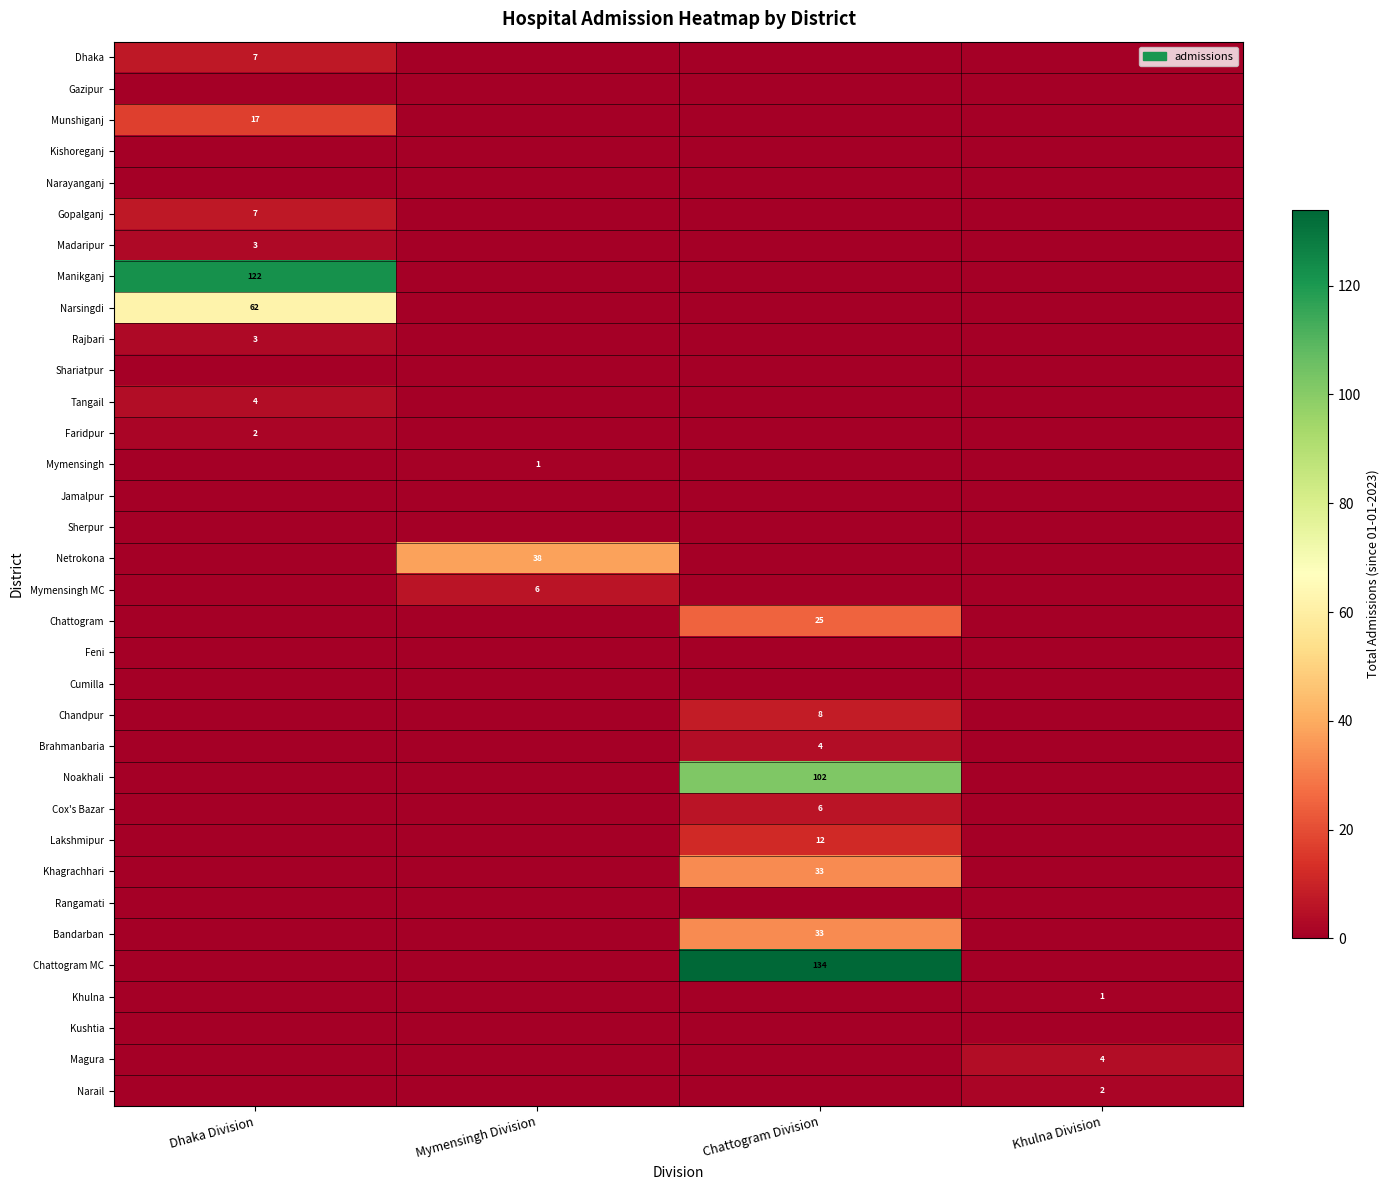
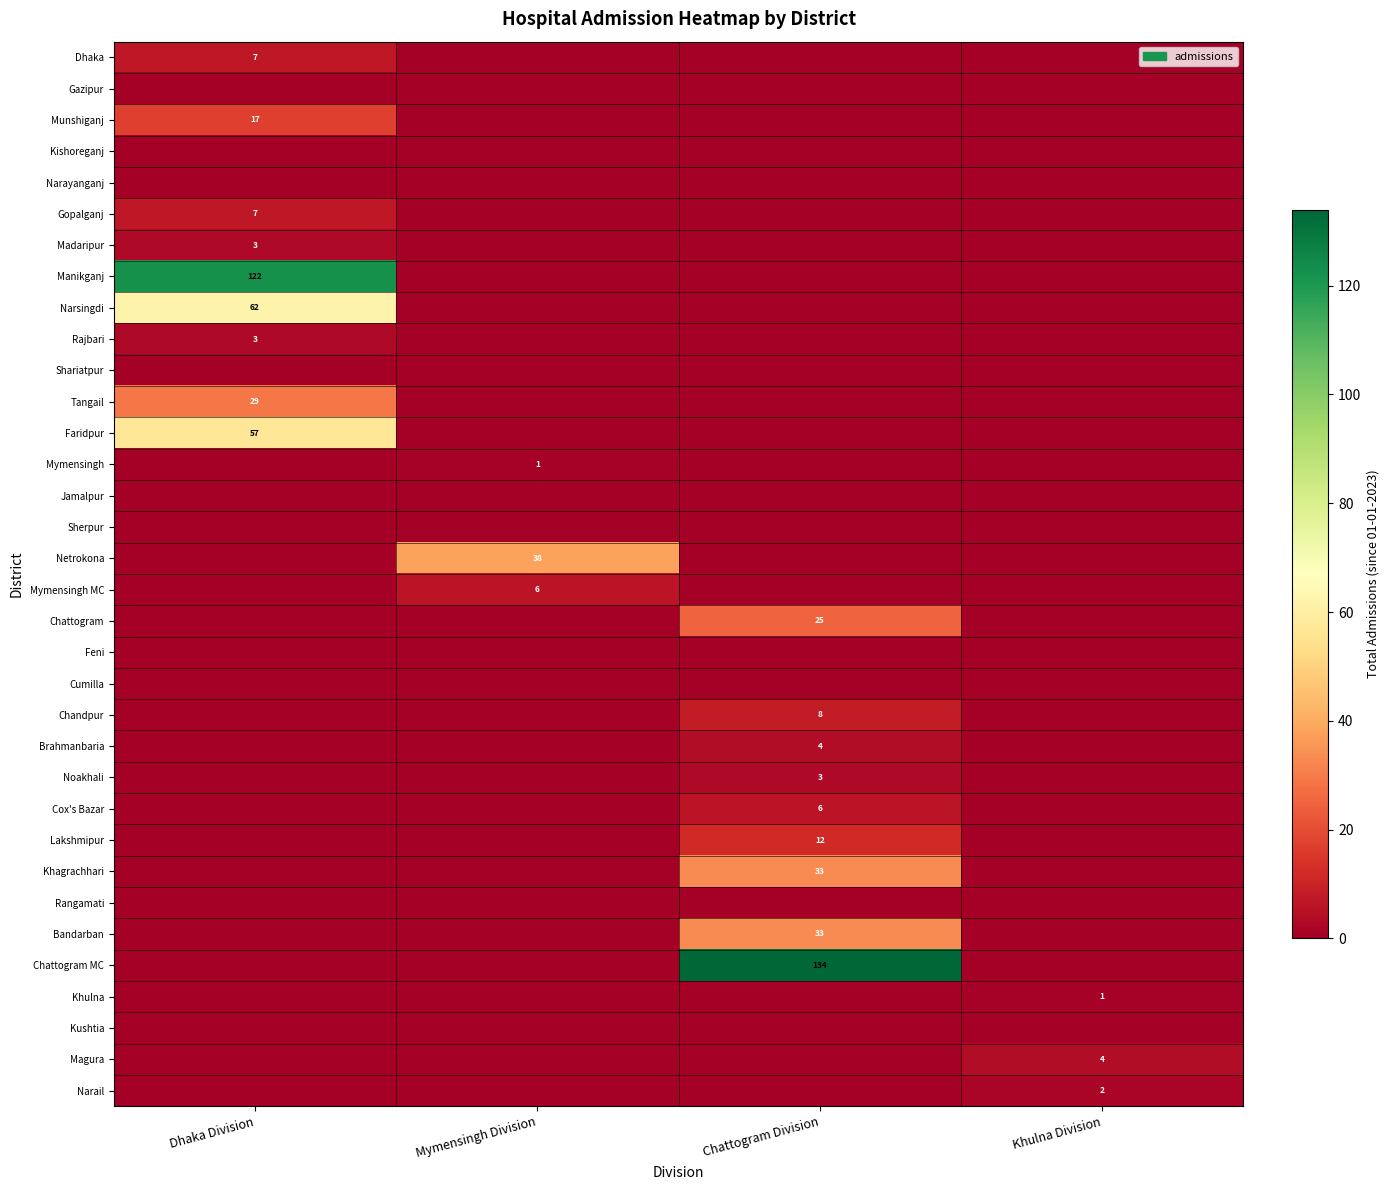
  {
    "Dhaka": {
      "Dhaka Division": 7
    },
    "Munshiganj": {
      "Dhaka Division": 17
    },
    "Gopalganj": {
      "Dhaka Division": 7
    },
    "Madaripur": {
      "Dhaka Division": 3
    },
    "Manikganj": {
      "Dhaka Division": 122
    },
    "Narsingdi": {
      "Dhaka Division": 62
    },
    "Rajbari": {
      "Dhaka Division": 3
    },
    "Tangail": {
-     "Dhaka Division": 4
+     "Dhaka Division": 29
    },
    "Faridpur": {
-     "Dhaka Division": 2
+     "Dhaka Division": 57
    },
    "Mymensingh": {
      "Mymensingh Division": 1
    },
    "Netrokona": {
      "Mymensingh Division": 38
    },
    "Mymensingh MC": {
      "Mymensingh Division": 6
    },
    "Chattogram": {
      "Chattogram Division": 25
    },
    "Chandpur": {
      "Chattogram Division": 8
    },
    "Brahmanbaria": {
      "Chattogram Division": 4
    },
    "Noakhali": {
-     "Chattogram Division": 102
+     "Chattogram Division": 3
    },
    "Cox's Bazar": {
      "Chattogram Division": 6
    },
    "Lakshmipur": {
      "Chattogram Division": 12
    },
    "Khagrachhari": {
      "Chattogram Division": 33
    },
    "Bandarban": {
      "Chattogram Division": 33
    },
    "Chattogram MC": {
      "Chattogram Division": 134
    },
    "Khulna": {
      "Khulna Division": 1
    },
    "Magura": {
      "Khulna Division": 4
    },
    "Narail": {
      "Khulna Division": 2
    }
  }
